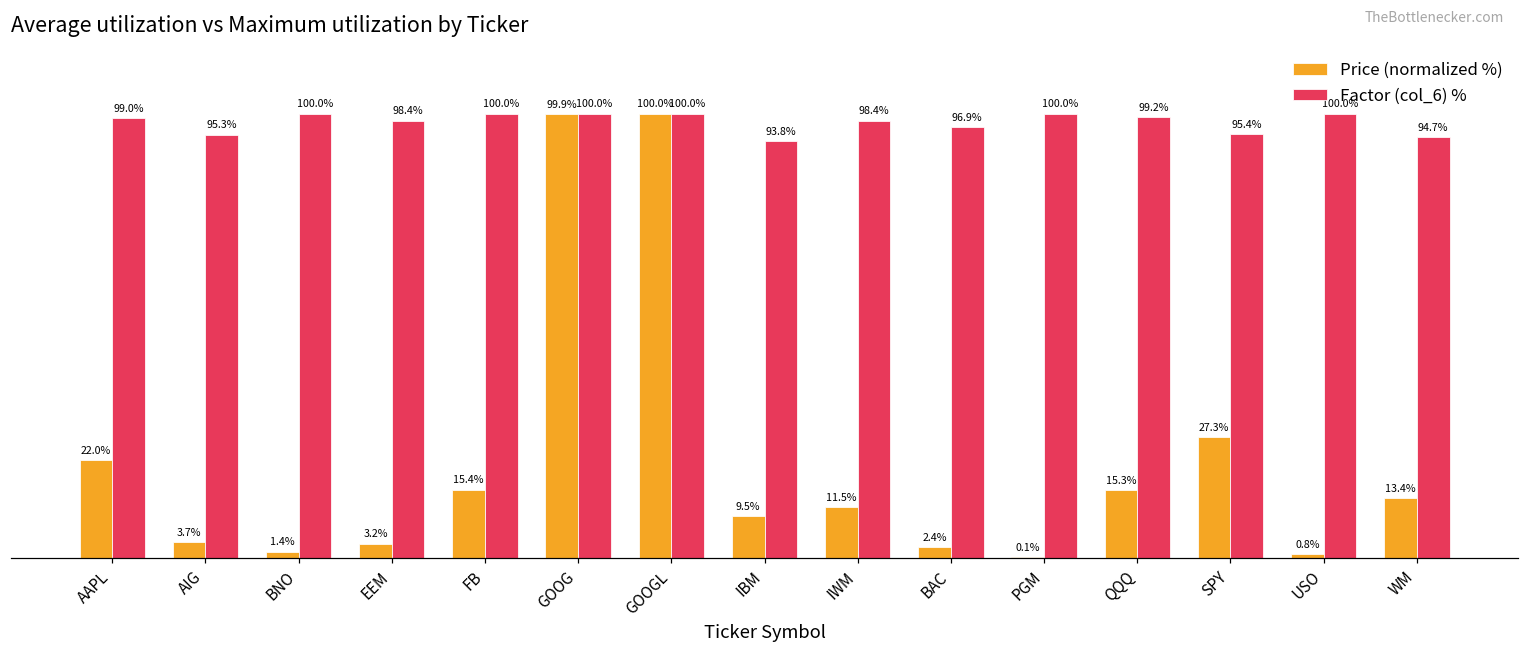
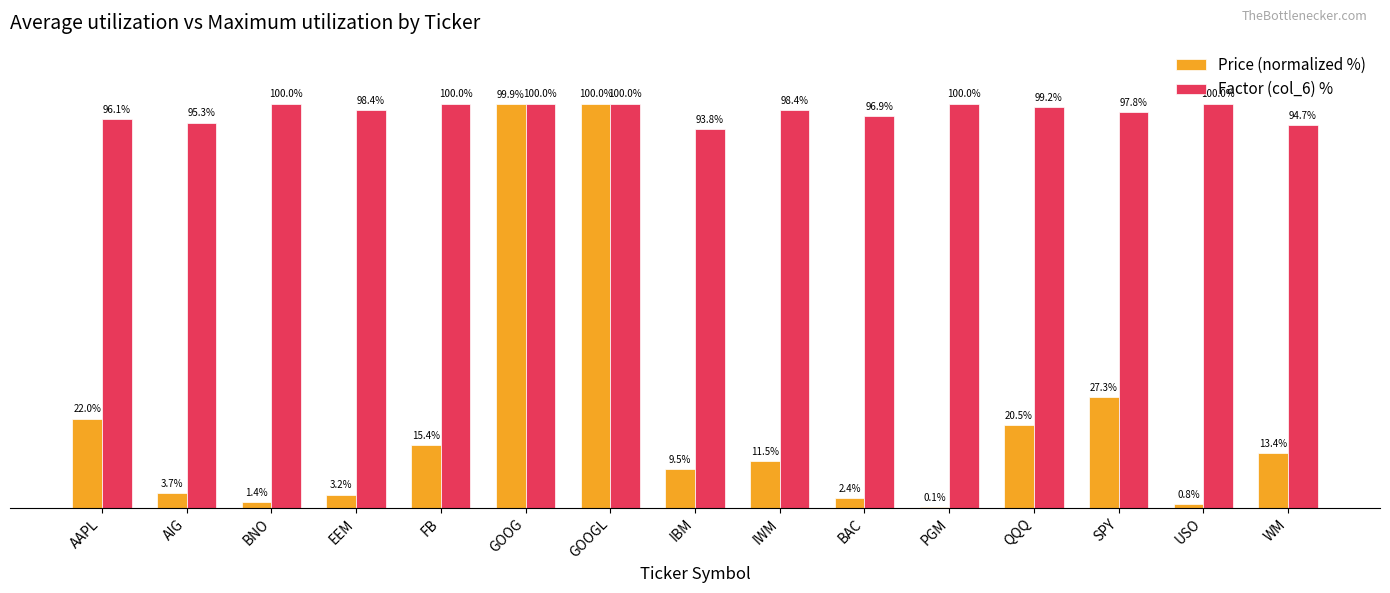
  {
    "Price (normalized %)": {
      "AAPL": "22.0%",
      "AIG": "3.7%",
      "BNO": "1.4%",
      "EEM": "3.2%",
      "FB": "15.4%",
      "GOOG": "99.9%",
      "GOOGL": "100.0%",
      "IBM": "9.5%",
      "IWM": "11.5%",
      "BAC": "2.4%",
      "PGM": "0.1%",
-     "QQQ": "15.3%",
+     "QQQ": "20.5%",
      "SPY": "27.3%",
      "USO": "0.8%",
      "WM": "13.4%"
    },
    "Factor (col_6) %": {
-     "AAPL": "99.0%",
+     "AAPL": "96.1%",
      "AIG": "95.3%",
      "BNO": "100.0%",
      "EEM": "98.4%",
      "FB": "100.0%",
      "GOOG": "100.0%",
      "GOOGL": "100.0%",
      "IBM": "93.8%",
      "IWM": "98.4%",
      "BAC": "96.9%",
      "PGM": "100.0%",
      "QQQ": "99.2%",
-     "SPY": "95.4%",
+     "SPY": "97.8%",
      "USO": "100.0%",
      "WM": "94.7%"
    }
  }
